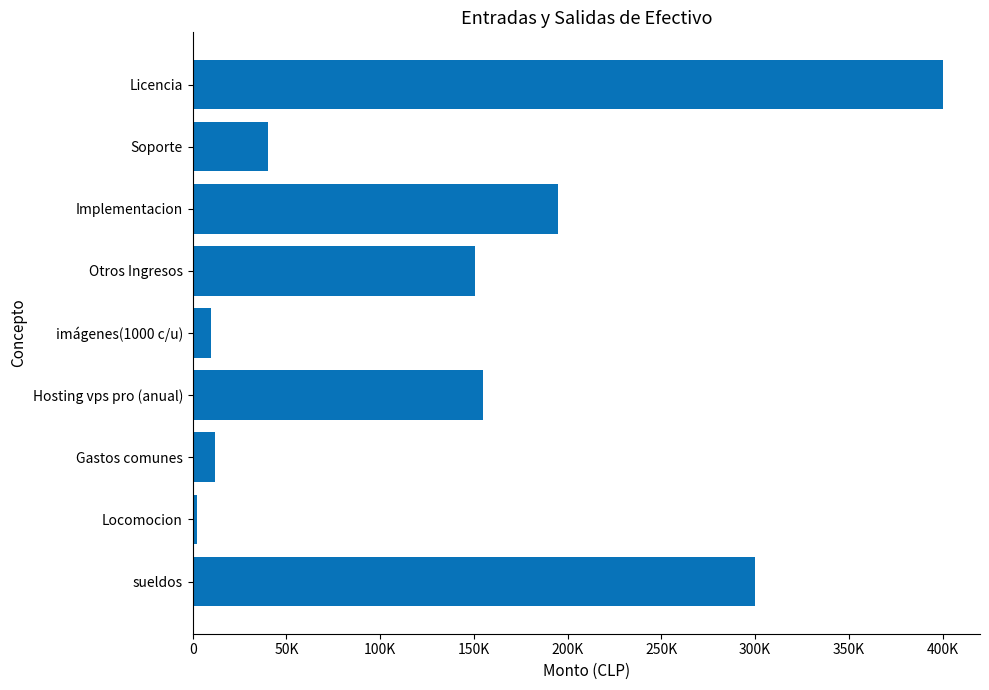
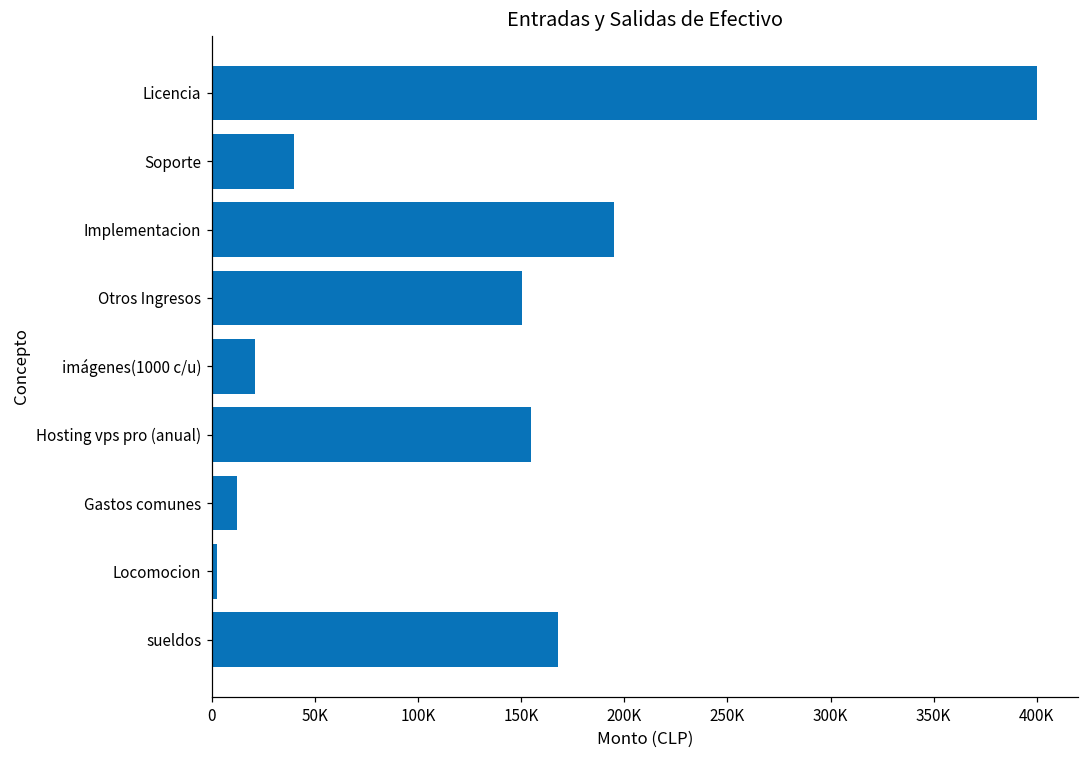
  {
    "Licencia": 400000,
    "Soporte": 40000,
    "Implementacion": 195000,
    "Otros Ingresos": 150000,
-   "imágenes(1000 c/u)": 10000,
+   "imágenes(1000 c/u)": 21000,
    "Hosting vps pro (anual)": 155000,
    "Gastos comunes": 12000,
    "Locomocion": 3000,
-   "sueldos": 300000
+   "sueldos": 168000
  }
